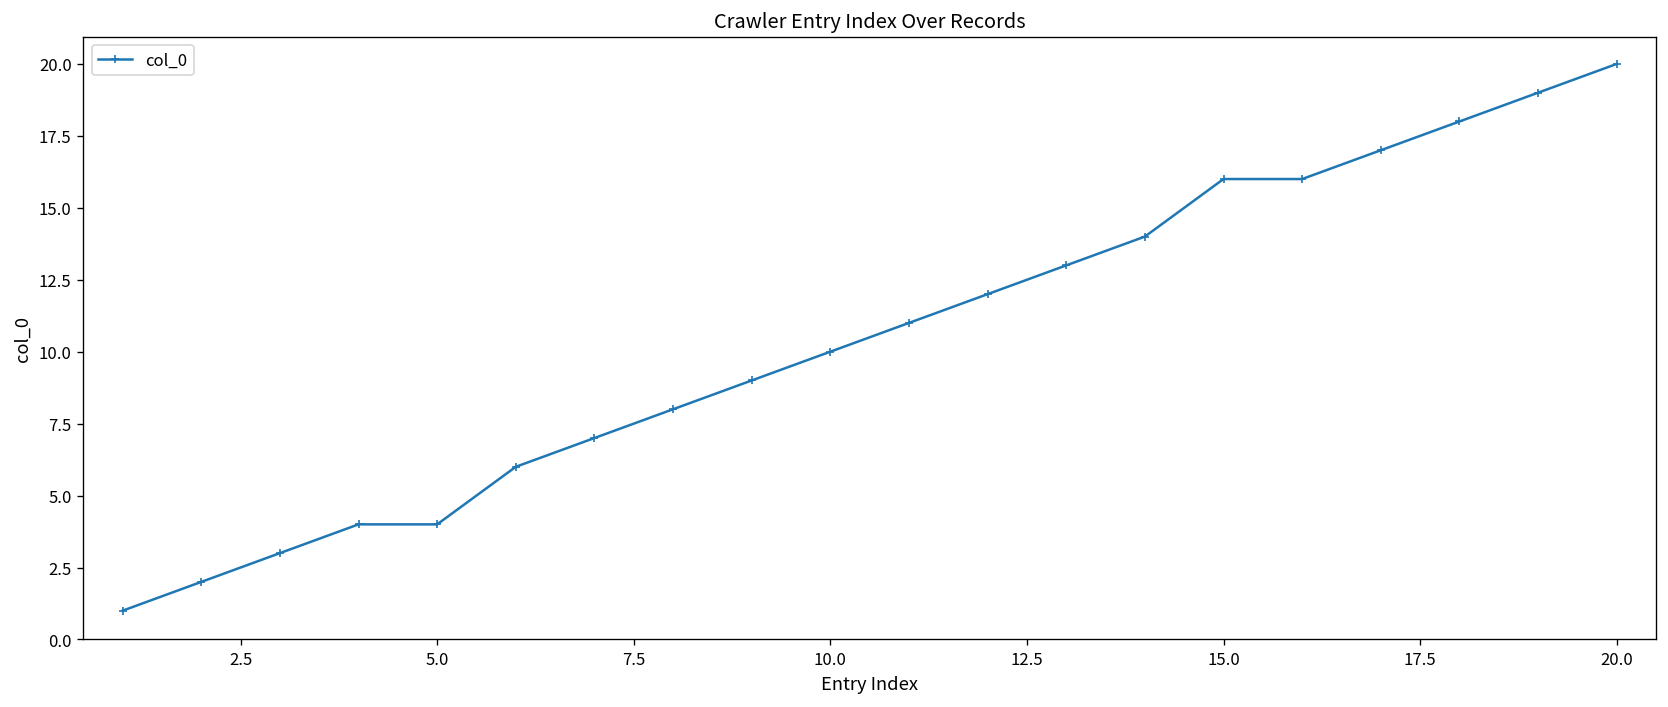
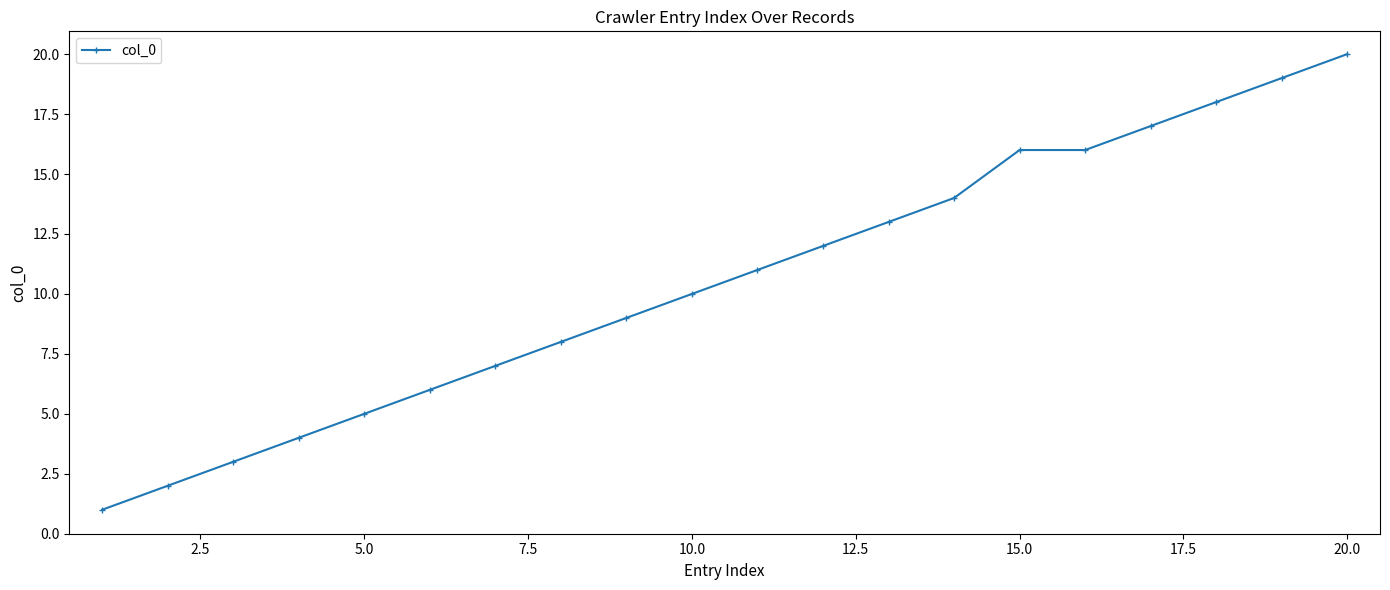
  {
-   "5.0": 4,
+   "5.0": 5,
    "10.0": 10,
    "15.0": 16,
    "20.0": 20
  }
